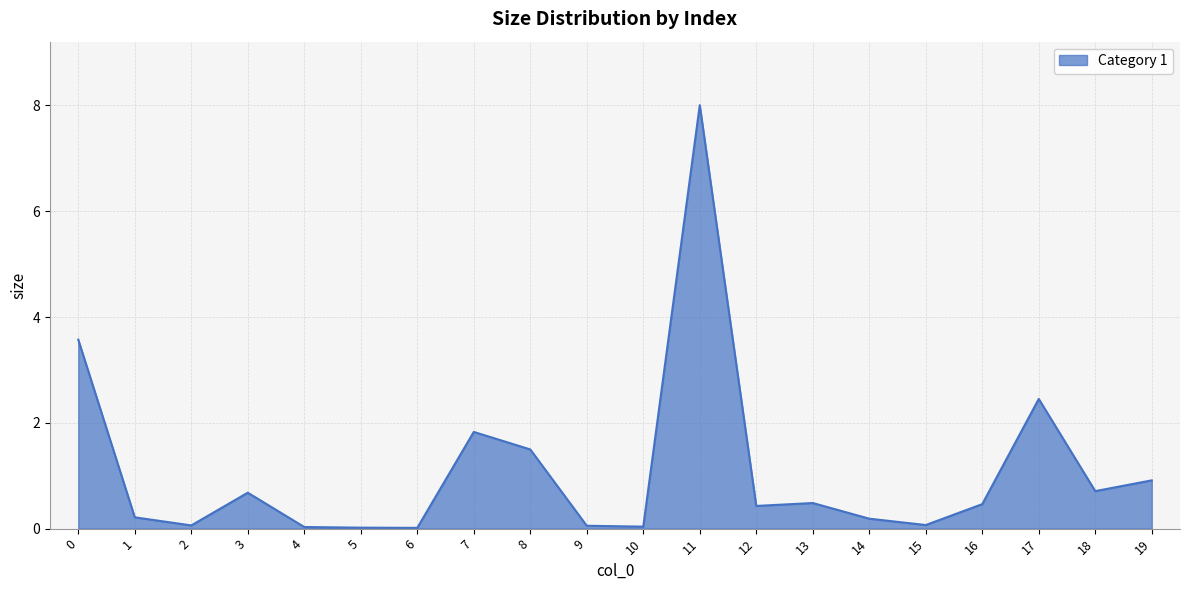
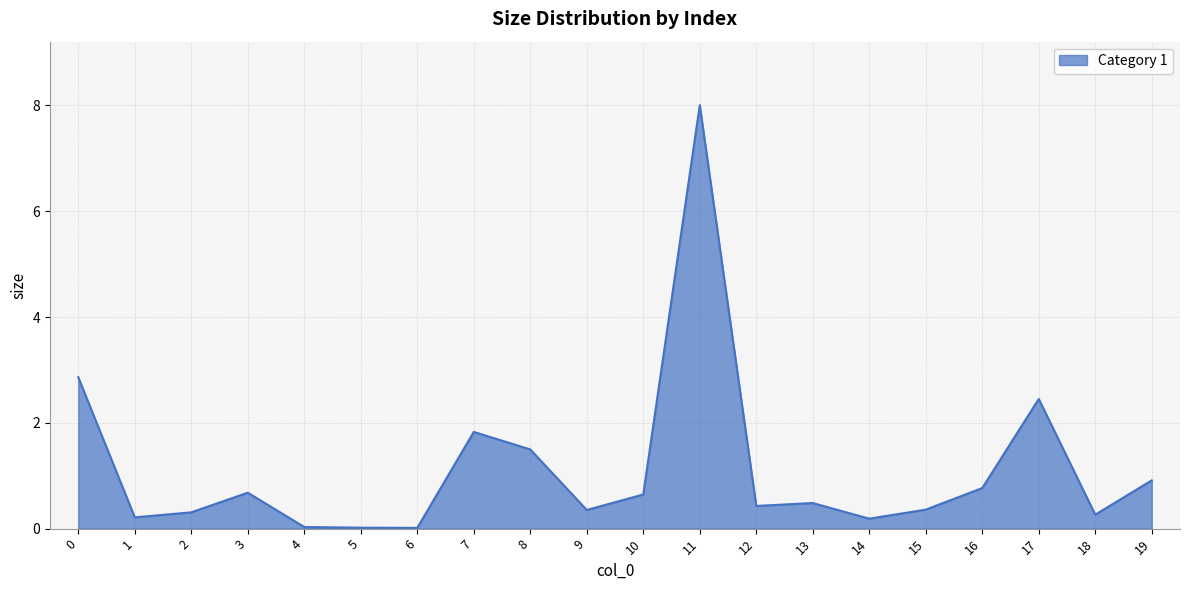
  {
-   "0": 3.6,
+   "0": 2.9,
    "1": 0.2,
-   "2": 0.1,
+   "2": 0.3,
    "3": 0.7,
    "4": 0.0,
    "5": 0.0,
    "6": 0.0,
    "7": 1.8,
    "8": 1.5,
-   "9": 0.1,
-   "10": 0.0,
+   "9": 0.4,
+   "10": 0.6,
    "11": 8.0,
    "12": 0.4,
    "13": 0.5,
    "14": 0.2,
-   "15": 0.1,
-   "16": 0.5,
+   "15": 0.4,
+   "16": 0.8,
    "17": 2.5,
-   "18": 0.7,
+   "18": 0.3,
    "19": 0.9
  }
